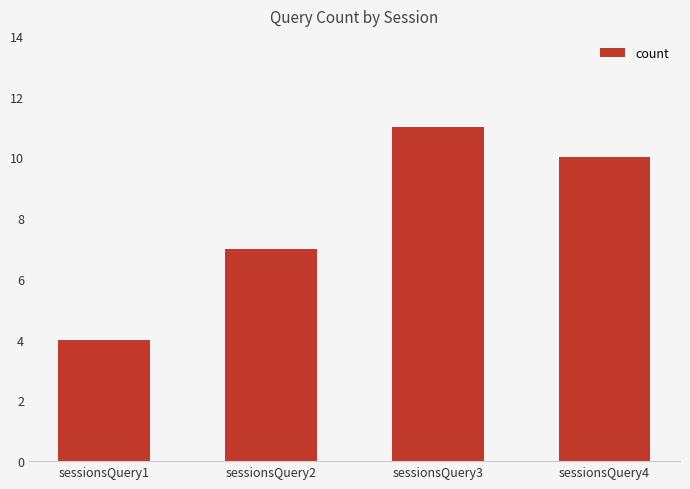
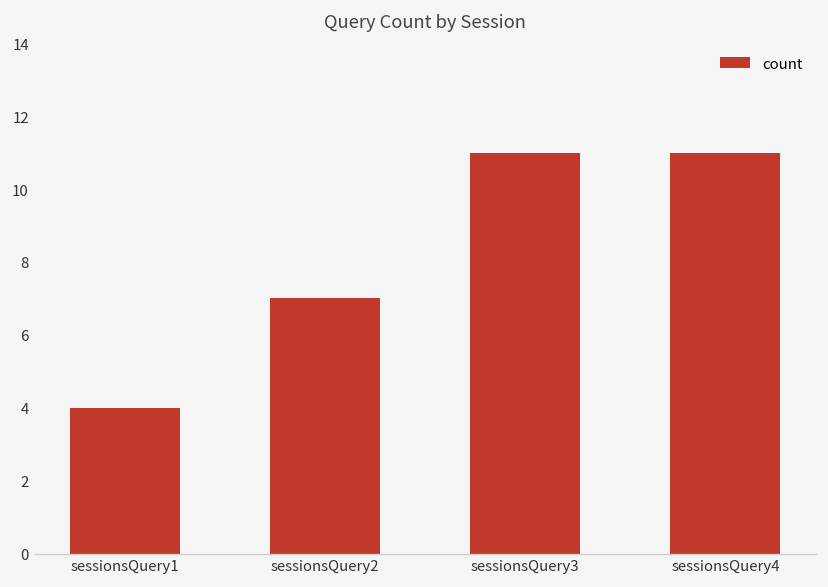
  {
    "sessionsQuery1": 4,
    "sessionsQuery2": 7,
    "sessionsQuery3": 11,
-   "sessionsQuery4": 10
+   "sessionsQuery4": 11
  }
